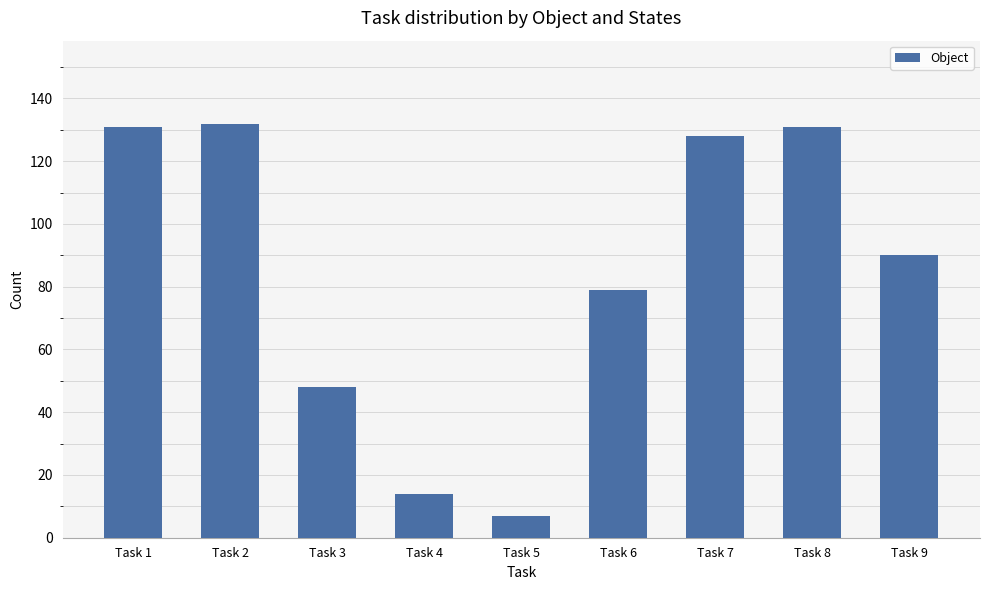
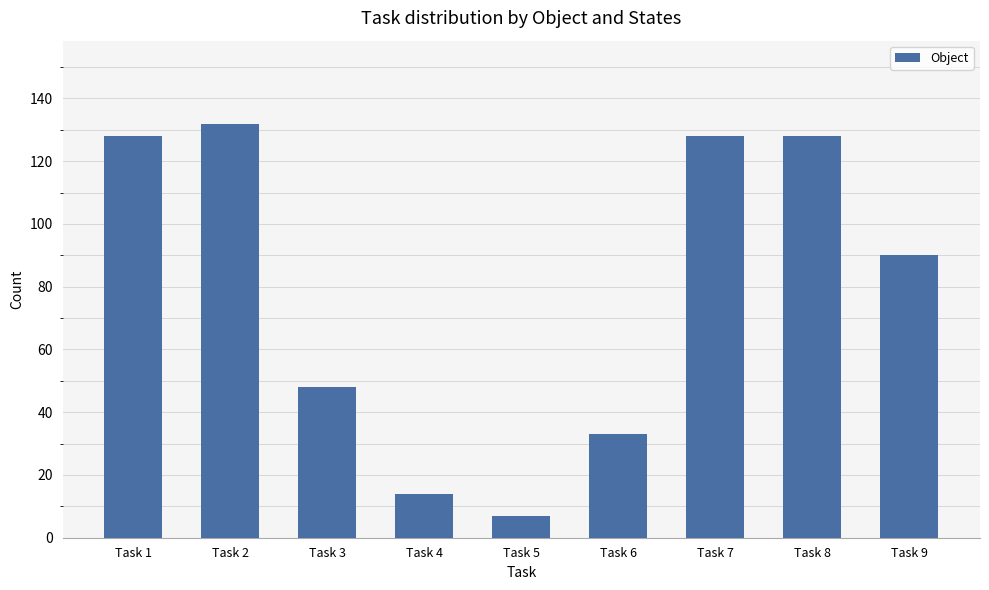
  {
-   "Task 1": 131,
+   "Task 1": 128,
    "Task 2": 132,
    "Task 3": 48,
    "Task 4": 14,
    "Task 5": 7,
-   "Task 6": 79,
+   "Task 6": 33,
    "Task 7": 128,
-   "Task 8": 131,
+   "Task 8": 128,
    "Task 9": 90
  }
